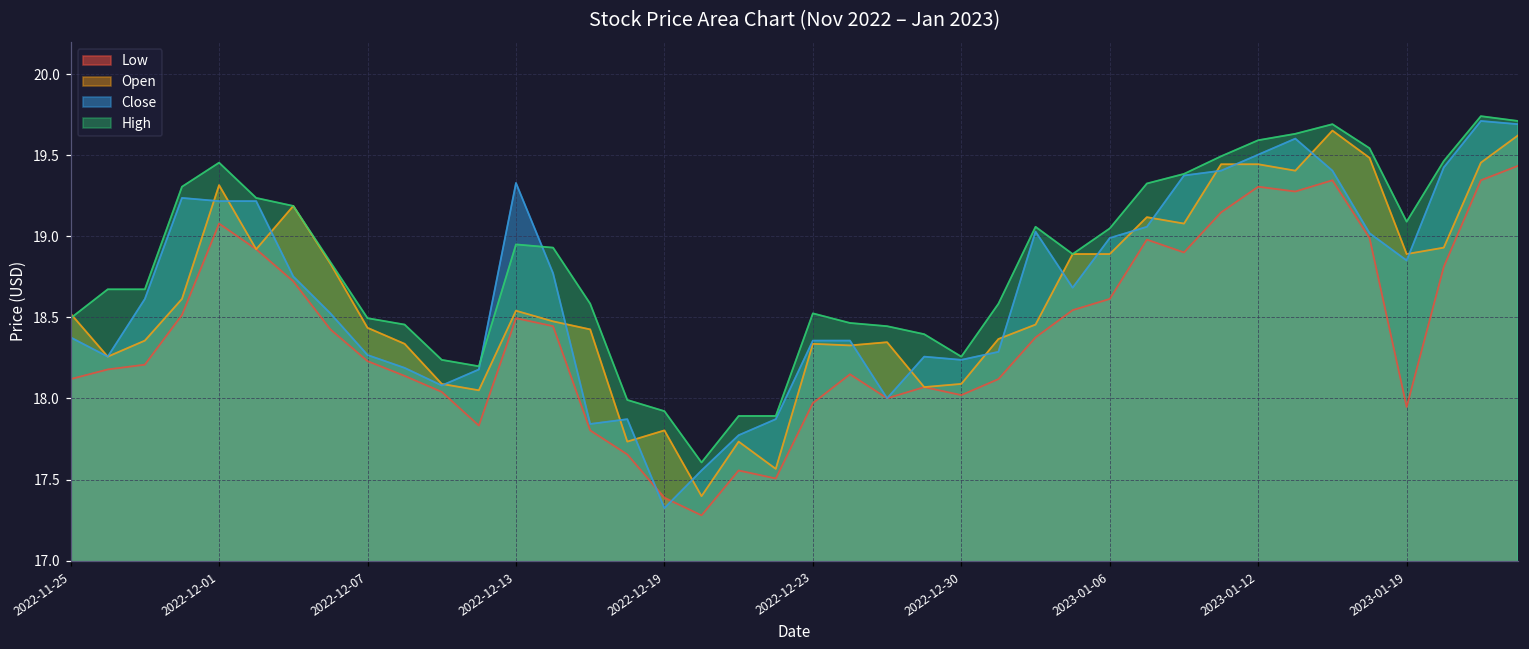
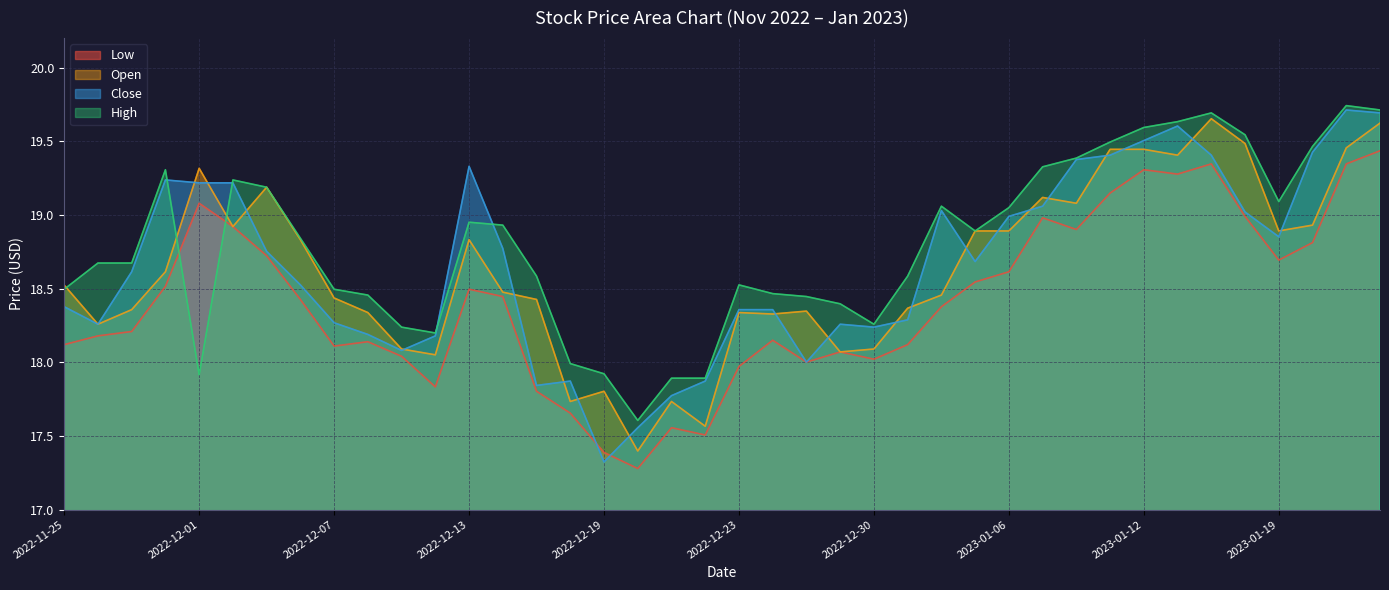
  {
    "Low": {
      "2022-11-25": 18.12,
      "2022-12-01": 19.08,
-     "2022-12-07": 18.23,
+     "2022-12-07": 18.11,
      "2022-12-13": 18.50,
      "2022-12-19": 17.39,
      "2022-12-23": 17.97,
      "2022-12-30": 18.02,
      "2023-01-06": 18.61,
      "2023-01-12": 19.31,
-     "2023-01-19": 17.95
+     "2023-01-19": 18.69
    },
    "Open": {
      "2022-11-25": 18.52,
      "2022-12-01": 19.32,
      "2022-12-07": 18.44,
-     "2022-12-13": 18.54,
+     "2022-12-13": 18.83,
      "2022-12-19": 17.80,
      "2022-12-23": 18.34,
      "2022-12-30": 18.09,
      "2023-01-06": 18.89,
      "2023-01-12": 19.45,
      "2023-01-19": 18.89
    },
    "Close": {
      "2022-11-25": 18.38,
      "2022-12-01": 19.22,
      "2022-12-07": 18.27,
      "2022-12-13": 19.33,
      "2022-12-19": 17.32,
      "2022-12-23": 18.36,
      "2022-12-30": 18.24,
      "2023-01-06": 18.99,
      "2023-01-12": 19.50,
      "2023-01-19": 18.85
    },
    "High": {
      "2022-11-25": 18.50,
-     "2022-12-01": 19.46,
+     "2022-12-01": 17.92,
      "2022-12-07": 18.50,
      "2022-12-13": 18.95,
      "2022-12-19": 17.92,
      "2022-12-23": 18.53,
      "2022-12-30": 18.26,
      "2023-01-06": 19.05,
      "2023-01-12": 19.59,
      "2023-01-19": 19.09
    }
  }
